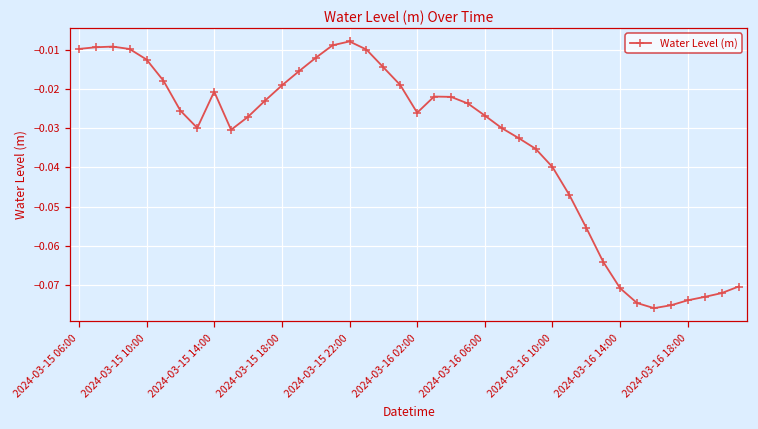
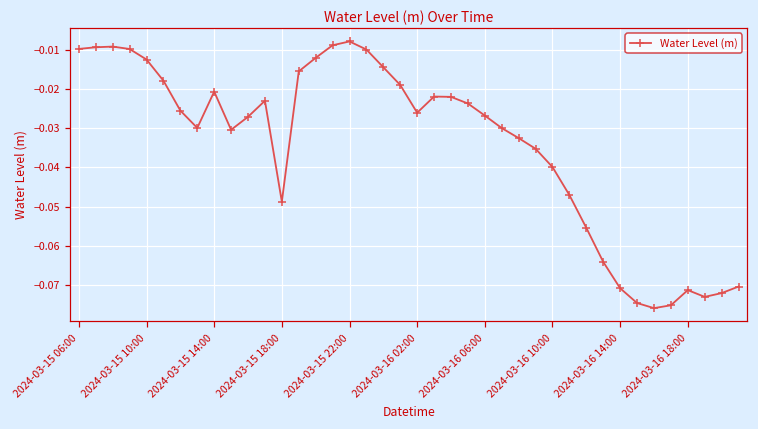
  {
    "2024-03-15 06:00": -0.010,
    "2024-03-15 10:00": -0.012,
    "2024-03-15 14:00": -0.021,
-   "2024-03-15 18:00": -0.019,
+   "2024-03-15 18:00": -0.049,
    "2024-03-15 22:00": -0.008,
    "2024-03-16 02:00": -0.026,
    "2024-03-16 06:00": -0.027,
    "2024-03-16 10:00": -0.040,
    "2024-03-16 14:00": -0.071,
-   "2024-03-16 18:00": -0.074
+   "2024-03-16 18:00": -0.071
  }
